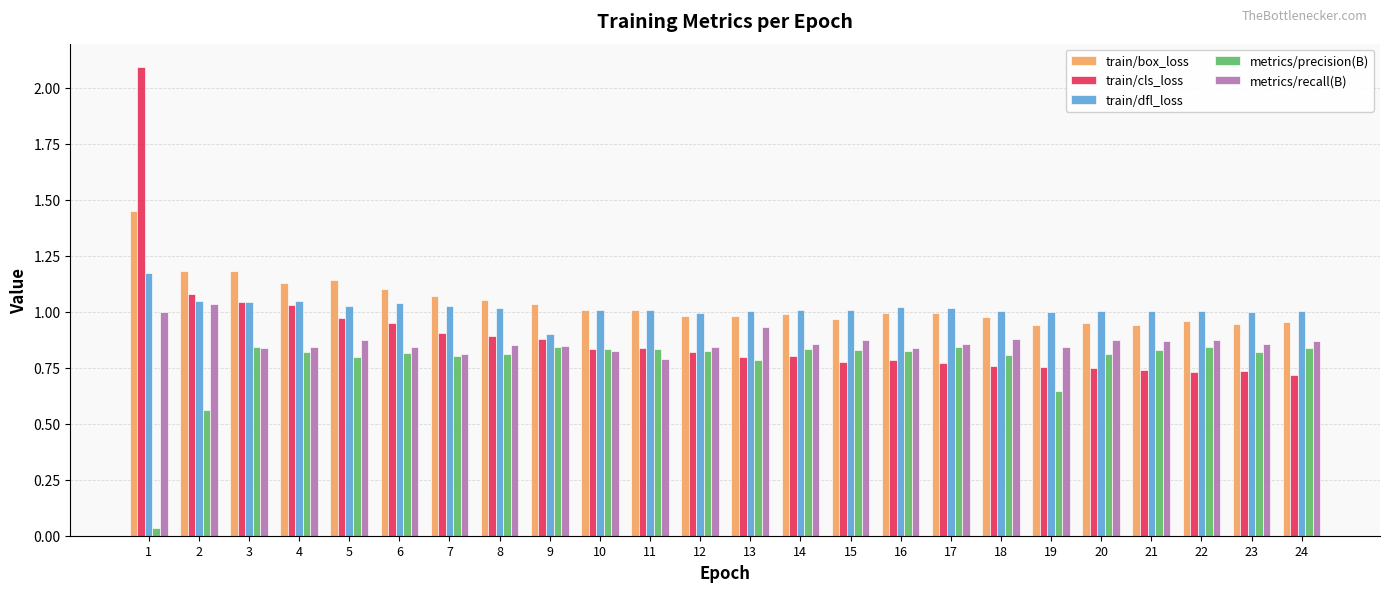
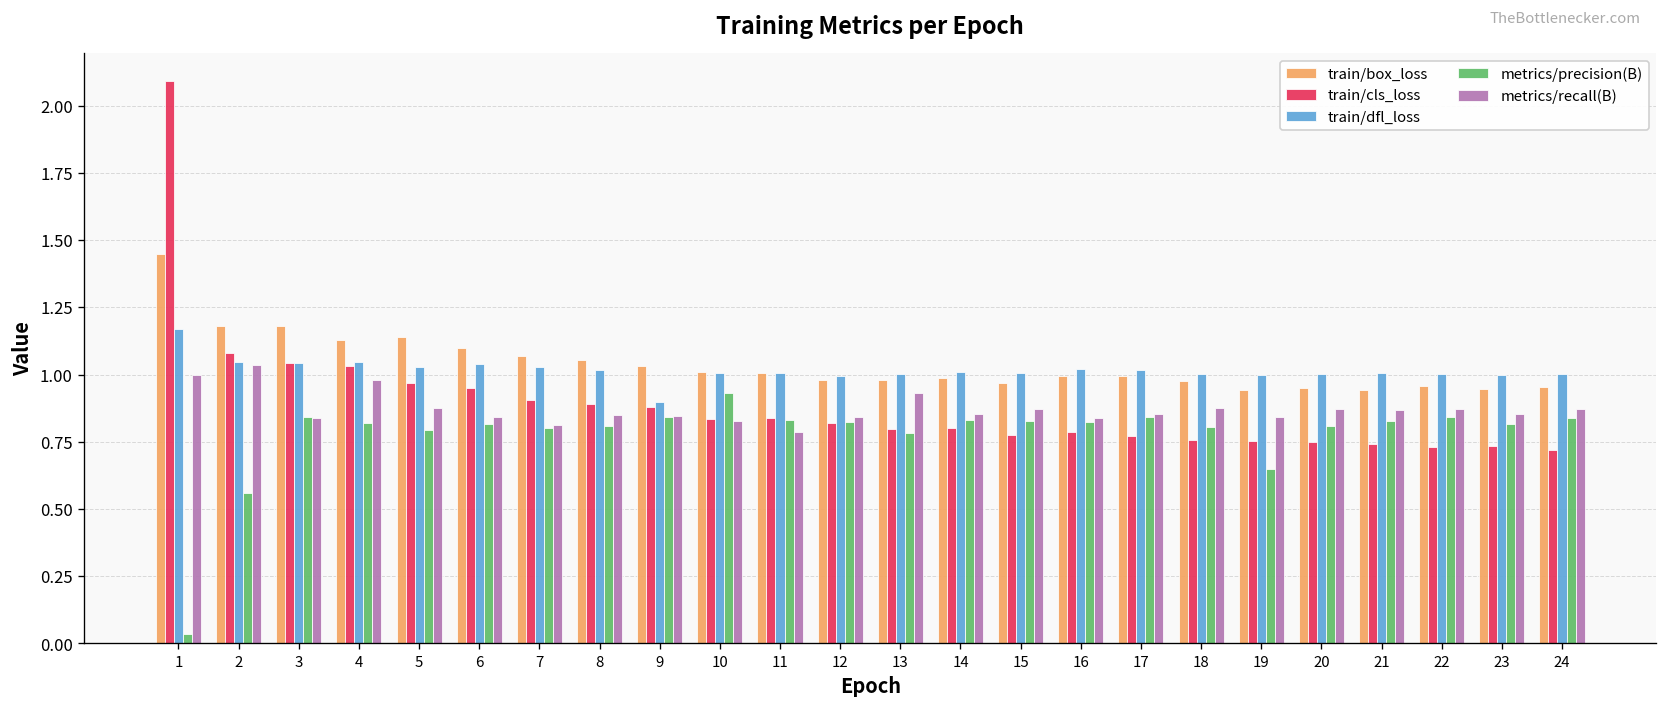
  {
    "train/box_loss": {
      "1": 1.45,
      "2": 1.18,
      "3": 1.18,
      "4": 1.13,
      "5": 1.14,
      "6": 1.10,
      "7": 1.07,
      "8": 1.05,
      "9": 1.03,
      "10": 1.01,
      "11": 1.01,
      "12": 0.98,
      "13": 0.98,
      "14": 0.99,
      "15": 0.97,
      "16": 0.99,
      "17": 0.99,
      "18": 0.98,
      "19": 0.94,
      "20": 0.95,
      "21": 0.94,
      "22": 0.96,
      "23": 0.95,
      "24": 0.95
    },
    "train/cls_loss": {
      "1": 2.09,
      "2": 1.08,
      "3": 1.04,
      "4": 1.03,
      "5": 0.97,
      "6": 0.95,
      "7": 0.91,
      "8": 0.89,
      "9": 0.88,
      "10": 0.83,
      "11": 0.84,
      "12": 0.82,
      "13": 0.80,
      "14": 0.80,
      "15": 0.78,
      "16": 0.79,
      "17": 0.77,
      "18": 0.76,
      "19": 0.75,
      "20": 0.75,
      "21": 0.74,
      "22": 0.73,
      "23": 0.74,
      "24": 0.72
    },
    "train/dfl_loss": {
      "1": 1.17,
      "2": 1.05,
      "3": 1.04,
      "4": 1.05,
      "5": 1.03,
      "6": 1.04,
      "7": 1.03,
      "8": 1.02,
      "9": 0.90,
      "10": 1.01,
      "11": 1.01,
      "12": 0.99,
      "13": 1.00,
      "14": 1.01,
      "15": 1.01,
      "16": 1.02,
      "17": 1.02,
      "18": 1.00,
      "19": 1.00,
      "20": 1.00,
      "21": 1.00,
      "22": 1.00,
      "23": 1.00,
      "24": 1.00
    },
    "metrics/precision(B)": {
      "1": 0.04,
      "2": 0.56,
      "3": 0.84,
      "4": 0.82,
      "5": 0.80,
      "6": 0.82,
      "7": 0.80,
      "8": 0.81,
      "9": 0.84,
-     "10": 0.83,
+     "10": 0.93,
      "11": 0.83,
      "12": 0.82,
      "13": 0.78,
      "14": 0.83,
      "15": 0.83,
      "16": 0.83,
      "17": 0.84,
      "18": 0.81,
      "19": 0.65,
      "20": 0.81,
      "21": 0.83,
      "22": 0.84,
      "23": 0.82,
      "24": 0.84
    },
    "metrics/recall(B)": {
      "1": 1.00,
      "2": 1.03,
      "3": 0.84,
-     "4": 0.84,
+     "4": 0.98,
      "5": 0.87,
      "6": 0.84,
      "7": 0.81,
      "8": 0.85,
      "9": 0.85,
      "10": 0.83,
      "11": 0.79,
      "12": 0.84,
      "13": 0.93,
      "14": 0.85,
      "15": 0.87,
      "16": 0.84,
      "17": 0.85,
      "18": 0.88,
      "19": 0.84,
      "20": 0.87,
      "21": 0.87,
      "22": 0.87,
      "23": 0.85,
      "24": 0.87
    }
  }
